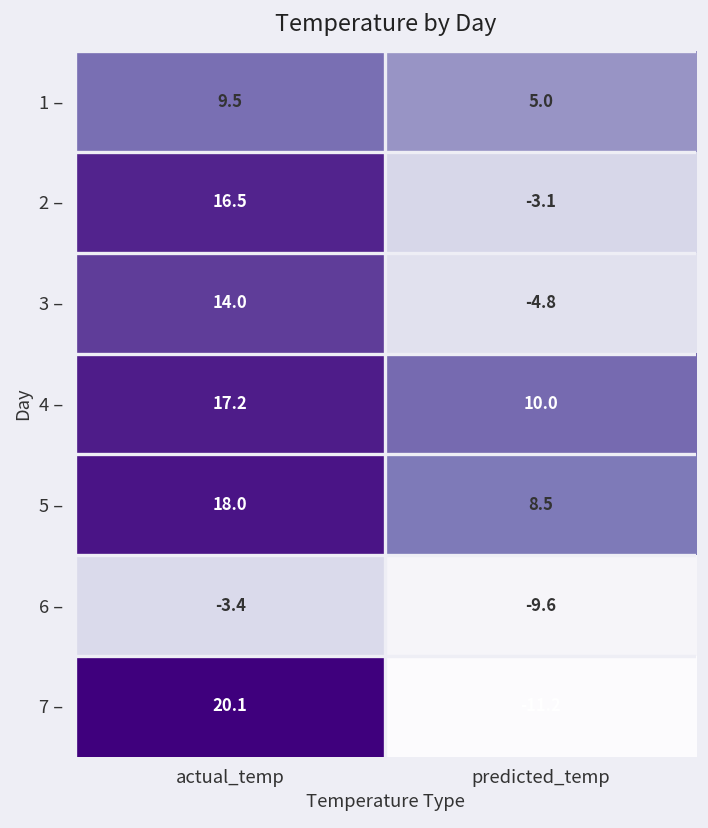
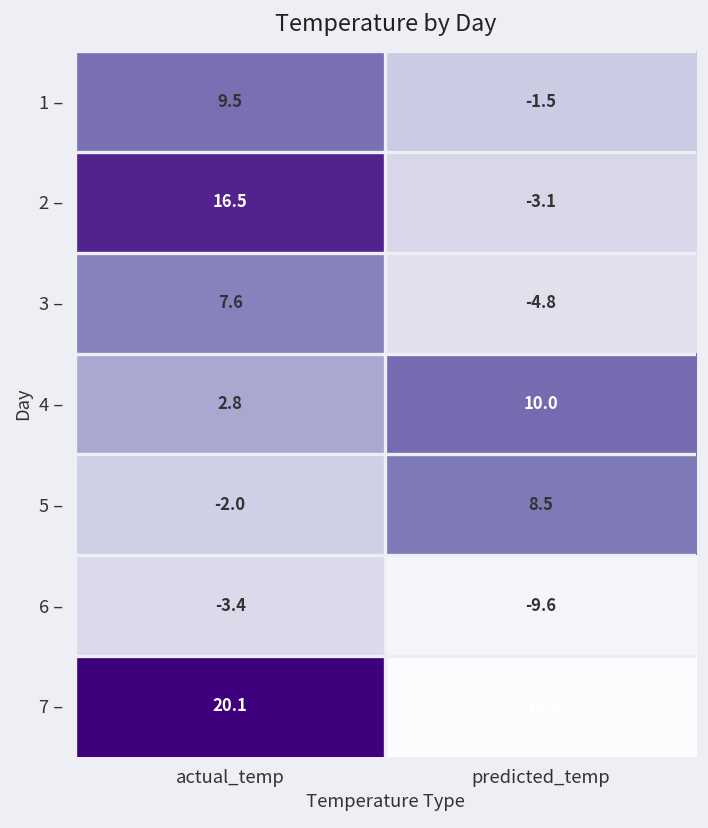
  {
    "1 –": {
      "actual_temp": 9.5,
-     "predicted_temp": 5.0
+     "predicted_temp": -1.5
    },
    "2 –": {
      "actual_temp": 16.5,
      "predicted_temp": -3.1
    },
    "3 –": {
-     "actual_temp": 14.0,
+     "actual_temp": 7.6,
      "predicted_temp": -4.8
    },
    "4 –": {
-     "actual_temp": 17.2,
+     "actual_temp": 2.8,
      "predicted_temp": 10.0
    },
    "5 –": {
-     "actual_temp": 18.0,
+     "actual_temp": -2.0,
      "predicted_temp": 8.5
    },
    "6 –": {
      "actual_temp": -3.4,
      "predicted_temp": -9.6
    },
    "7 –": {
      "actual_temp": 20.1
    }
  }
